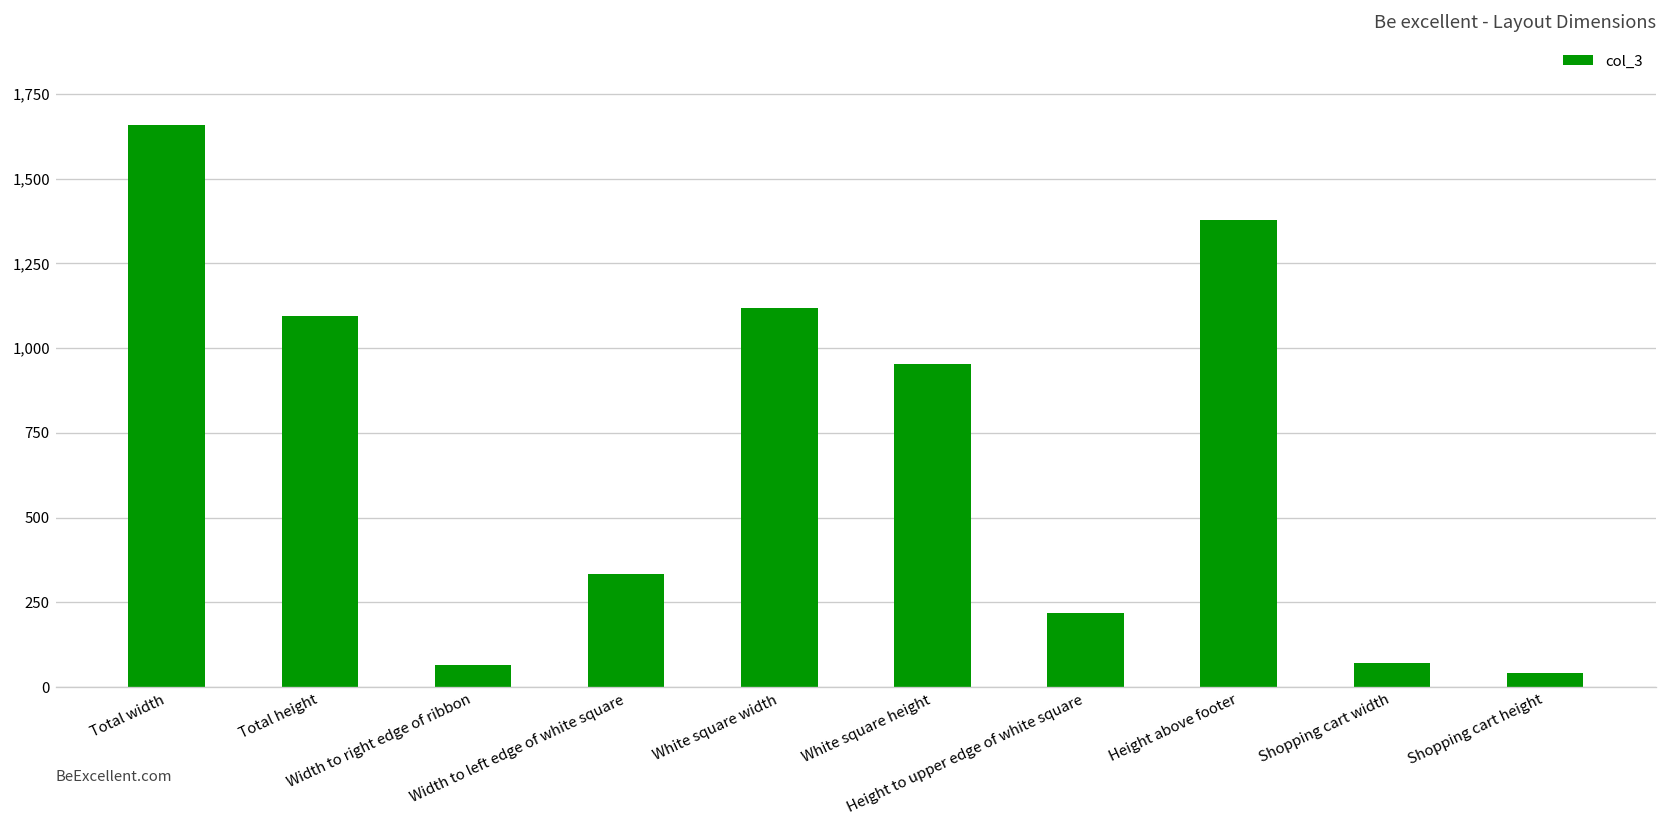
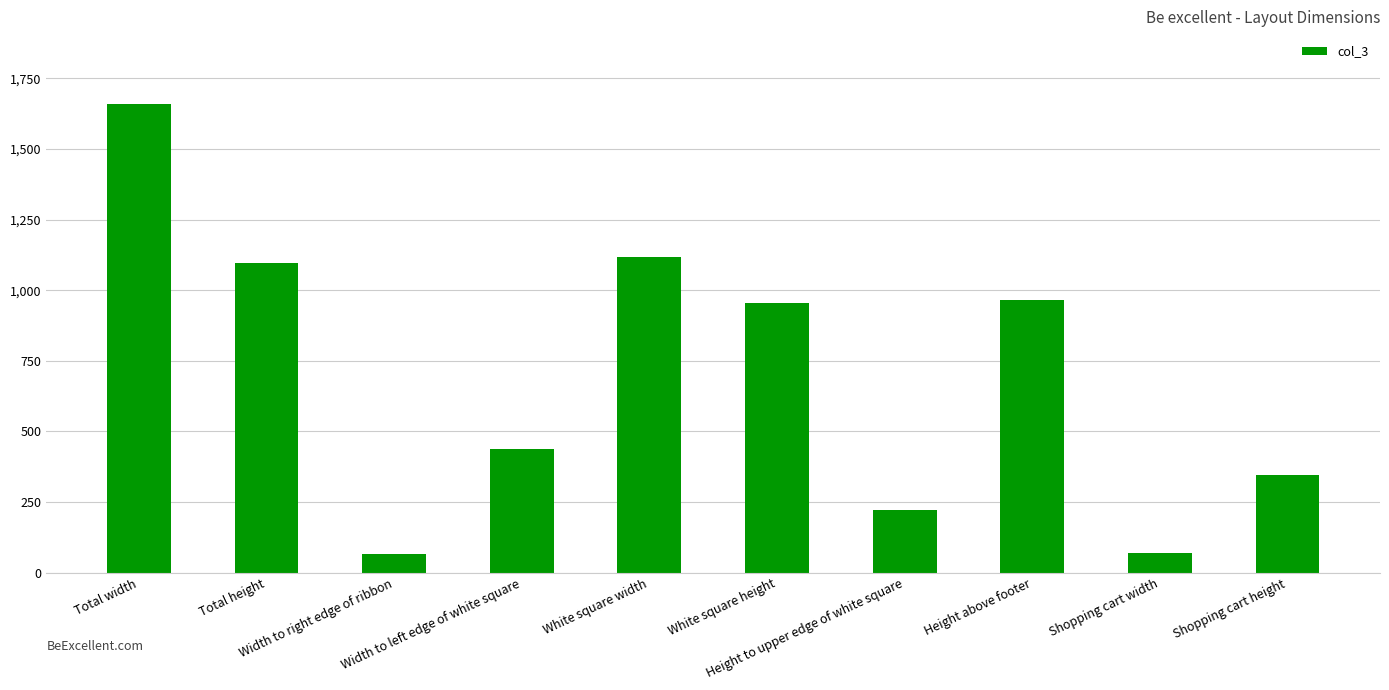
  {
    "Total width": "1,660",
    "Total height": "1,100",
    "Width to right edge of ribbon": "70",
-   "Width to left edge of white square": "330",
+   "Width to left edge of white square": "440",
    "White square width": "1,120",
    "White square height": "950",
    "Height to upper edge of white square": "220",
-   "Height above footer": "1,380",
+   "Height above footer": "970",
    "Shopping cart width": "70",
-   "Shopping cart height": "40"
+   "Shopping cart height": "350"
  }
